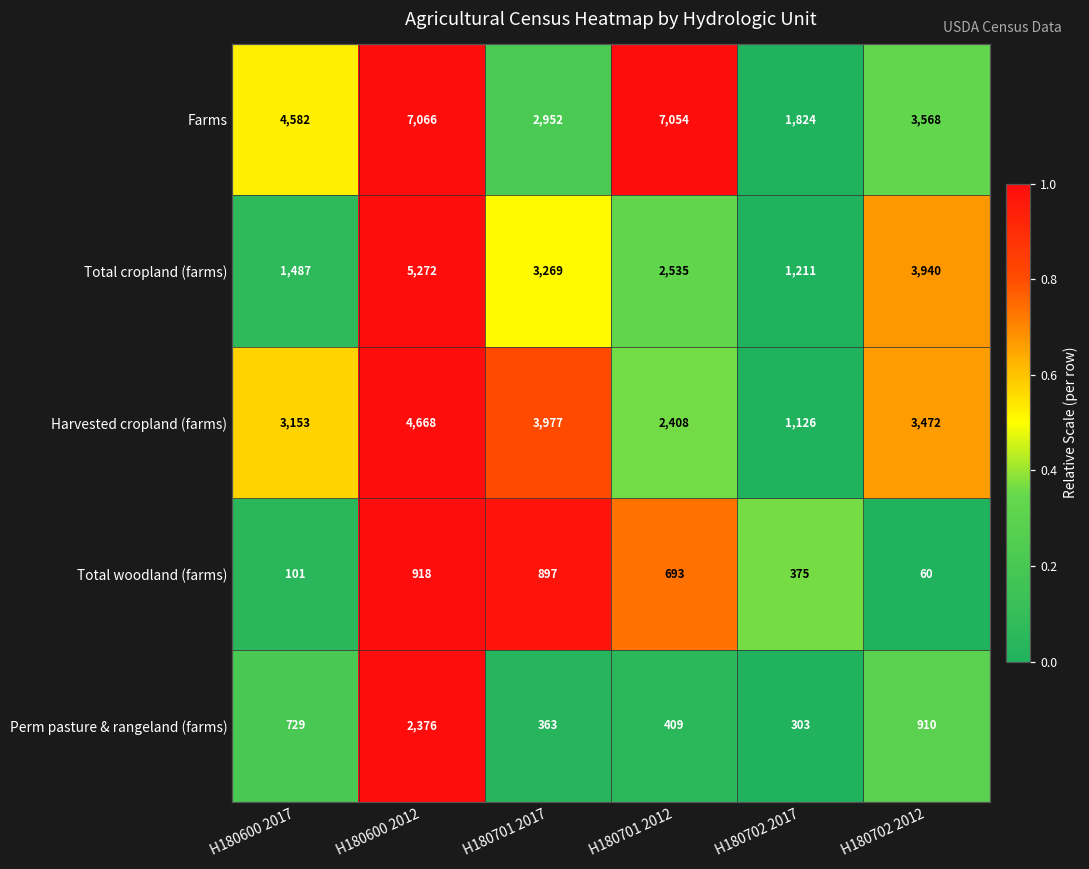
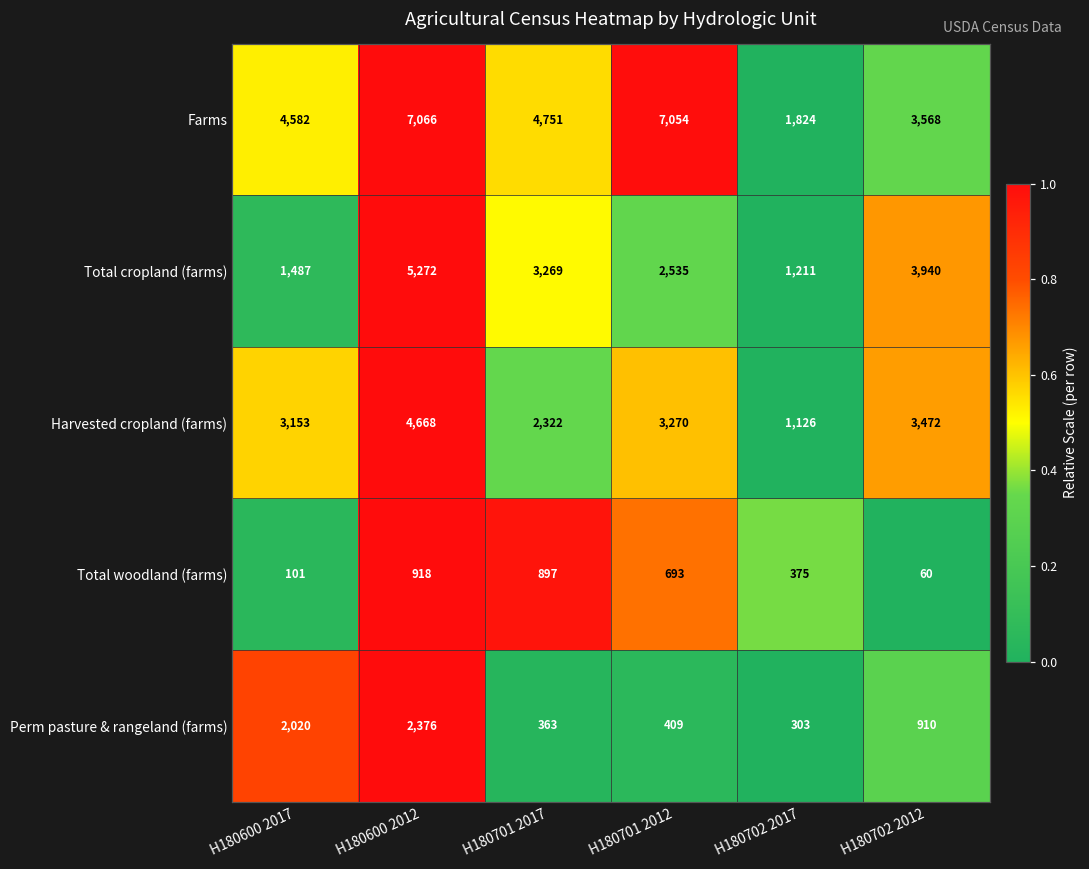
  {
    "Farms": {
      "H180600 2017": "4,582",
      "H180600 2012": "7,066",
-     "H180701 2017": "2,952",
+     "H180701 2017": "4,751",
      "H180701 2012": "7,054",
      "H180702 2017": "1,824",
      "H180702 2012": "3,568"
    },
    "Total cropland (farms)": {
      "H180600 2017": "1,487",
      "H180600 2012": "5,272",
      "H180701 2017": "3,269",
      "H180701 2012": "2,535",
      "H180702 2017": "1,211",
      "H180702 2012": "3,940"
    },
    "Harvested cropland (farms)": {
      "H180600 2017": "3,153",
      "H180600 2012": "4,668",
-     "H180701 2017": "3,977",
-     "H180701 2012": "2,408",
+     "H180701 2017": "2,322",
+     "H180701 2012": "3,270",
      "H180702 2017": "1,126",
      "H180702 2012": "3,472"
    },
    "Total woodland (farms)": {
      "H180600 2017": "101",
      "H180600 2012": "918",
      "H180701 2017": "897",
      "H180701 2012": "693",
      "H180702 2017": "375",
      "H180702 2012": "60"
    },
    "Perm pasture & rangeland (farms)": {
-     "H180600 2017": "729",
+     "H180600 2017": "2,020",
      "H180600 2012": "2,376",
      "H180701 2017": "363",
      "H180701 2012": "409",
      "H180702 2017": "303",
      "H180702 2012": "910"
    }
  }
